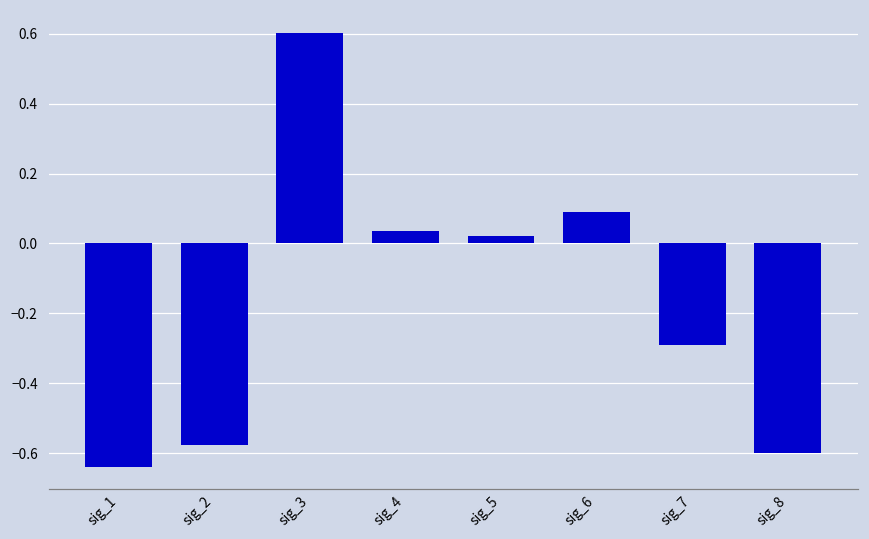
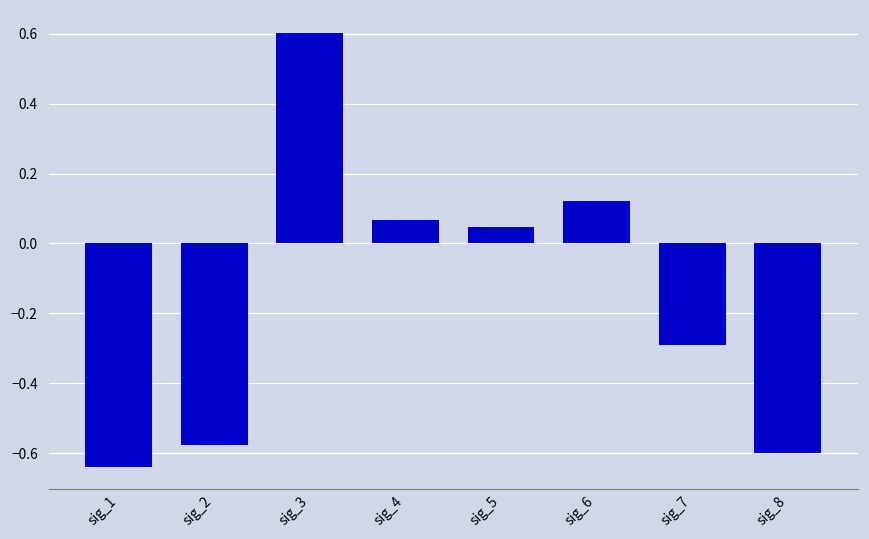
  {
    "sig_1": -0.64,
    "sig_2": -0.58,
    "sig_3": 0.60,
-   "sig_4": 0.04,
-   "sig_5": 0.02,
-   "sig_6": 0.09,
+   "sig_4": 0.07,
+   "sig_5": 0.05,
+   "sig_6": 0.12,
    "sig_7": -0.29,
    "sig_8": -0.60
  }
